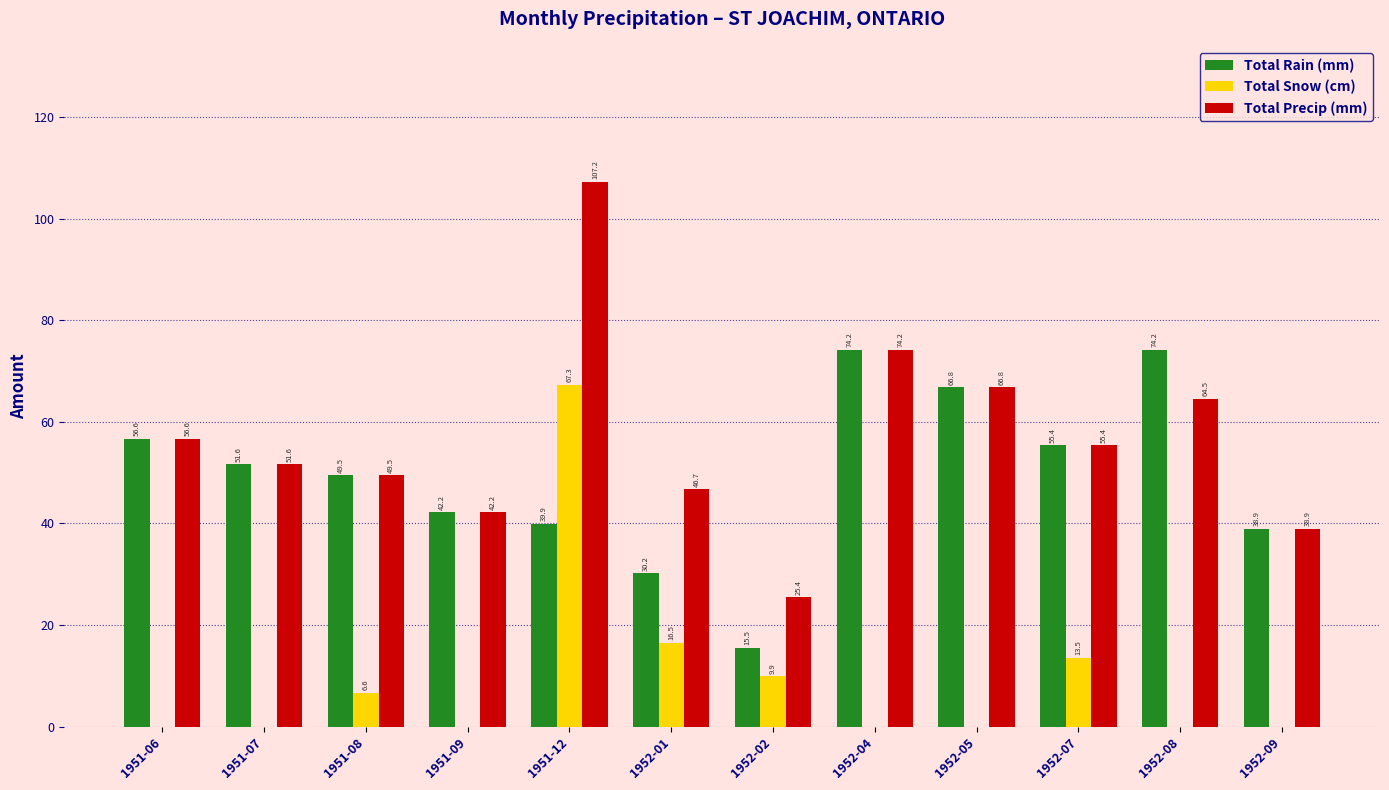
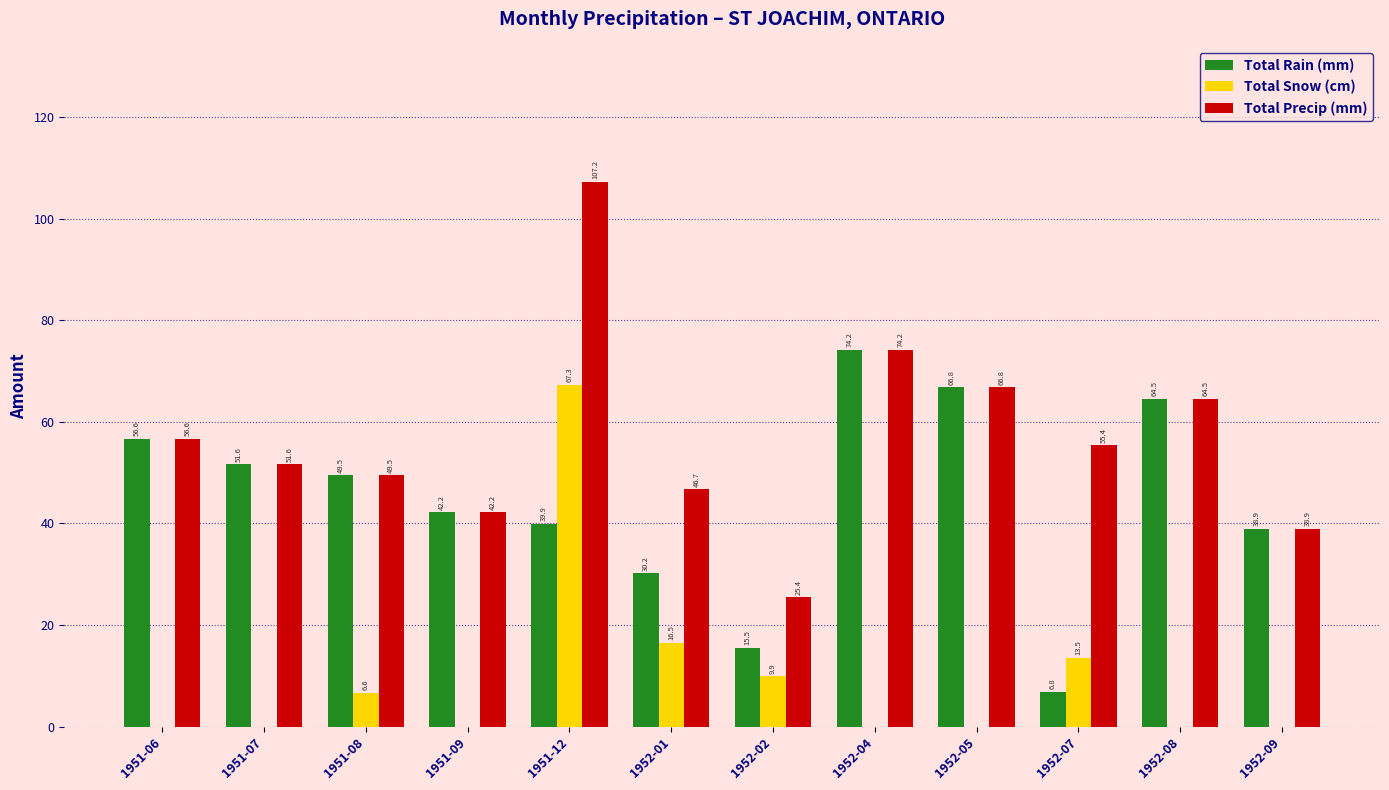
  {
    "Total Rain (mm)": {
      "1951-06": 56.6,
      "1951-07": 51.6,
      "1951-08": 49.5,
      "1951-09": 42.2,
      "1951-12": 39.9,
      "1952-01": 30.2,
      "1952-02": 15.5,
      "1952-04": 74.2,
      "1952-05": 66.8,
-     "1952-07": 55.4,
-     "1952-08": 74.2,
+     "1952-07": 6.8,
+     "1952-08": 64.5,
      "1952-09": 38.9
    },
    "Total Snow (cm)": {
      "1951-08": 6.6,
      "1951-12": 67.3,
      "1952-01": 16.5,
      "1952-02": 9.9,
      "1952-07": 13.5
    },
    "Total Precip (mm)": {
      "1951-06": 56.6,
      "1951-07": 51.6,
      "1951-08": 49.5,
      "1951-09": 42.2,
      "1951-12": 107.2,
      "1952-01": 46.7,
      "1952-02": 25.4,
      "1952-04": 74.2,
      "1952-05": 66.8,
      "1952-07": 55.4,
      "1952-08": 64.5,
      "1952-09": 38.9
    }
  }
